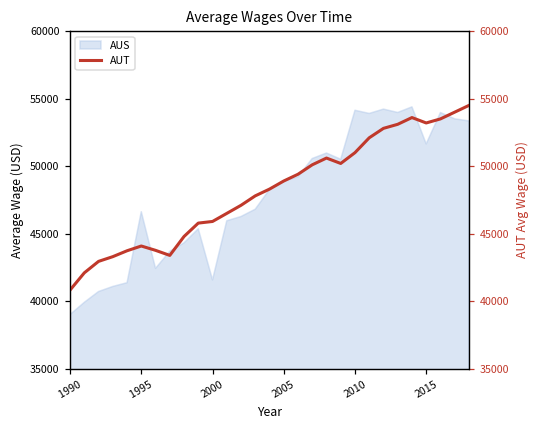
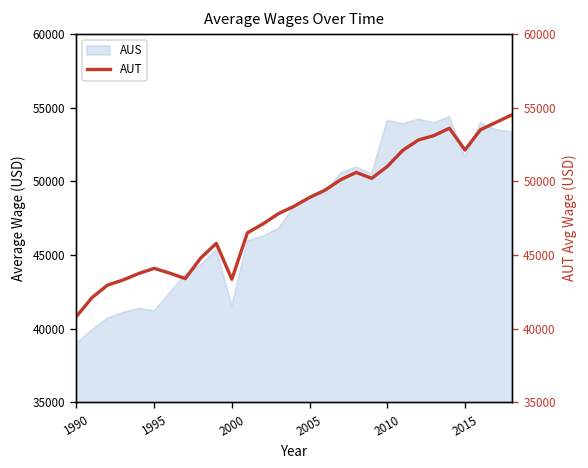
  {
    "AUS": {
      "1990": 39000,
-     "1995": 46600,
+     "1995": 41200,
      "2000": 41600,
      "2005": 48900,
      "2010": 54100,
      "2015": 51600
    },
    "AUT": {
      "1990": 40800,
      "1995": 44100,
-     "2000": 45900,
+     "2000": 43300,
      "2005": 48900,
      "2010": 51000,
-     "2015": 53200
+     "2015": 52100
    }
  }
